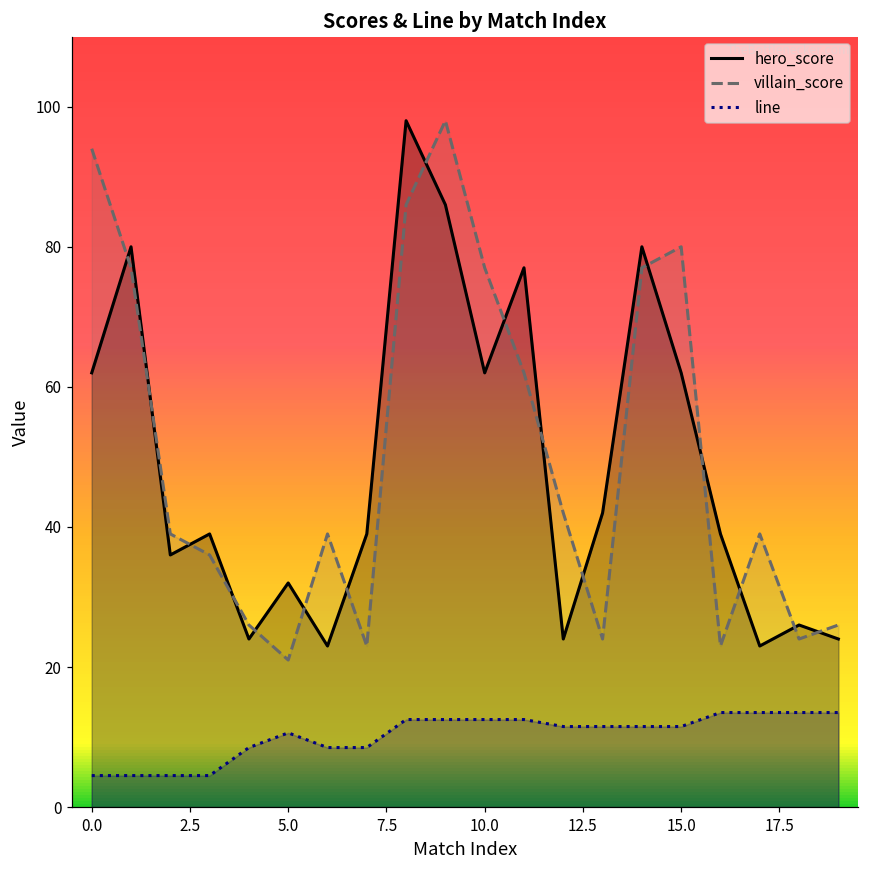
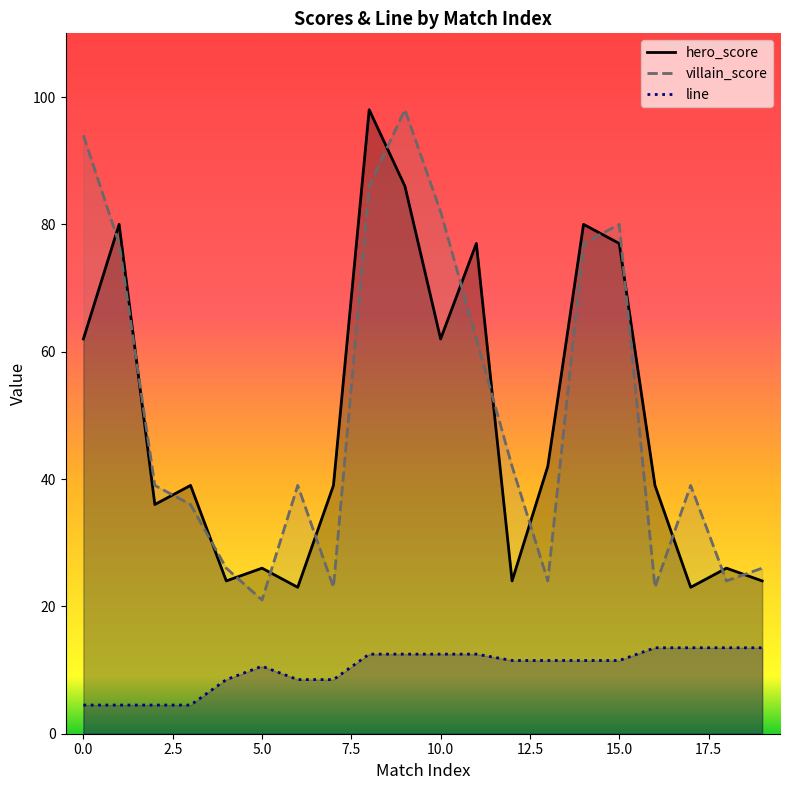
  {
    "hero_score": {
      "0.0": 62,
-     "5.0": 32,
+     "5.0": 26,
      "10.0": 62,
-     "15.0": 62
+     "15.0": 77
    },
    "villain_score": {
      "0.0": 94,
      "5.0": 21,
-     "10.0": 77,
+     "10.0": 82,
      "15.0": 80
    },
    "line": {
      "0.0": 5,
      "5.0": 11,
      "10.0": 13,
      "15.0": 12
    }
  }
